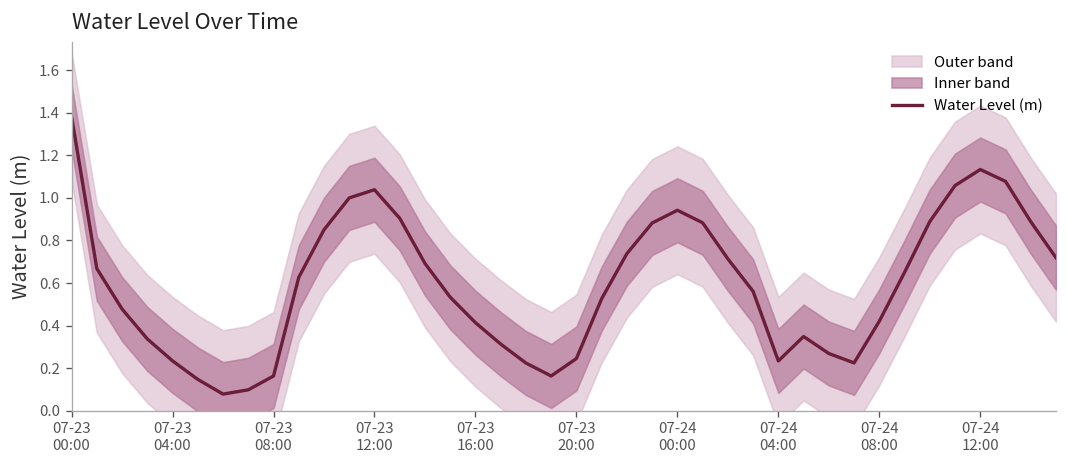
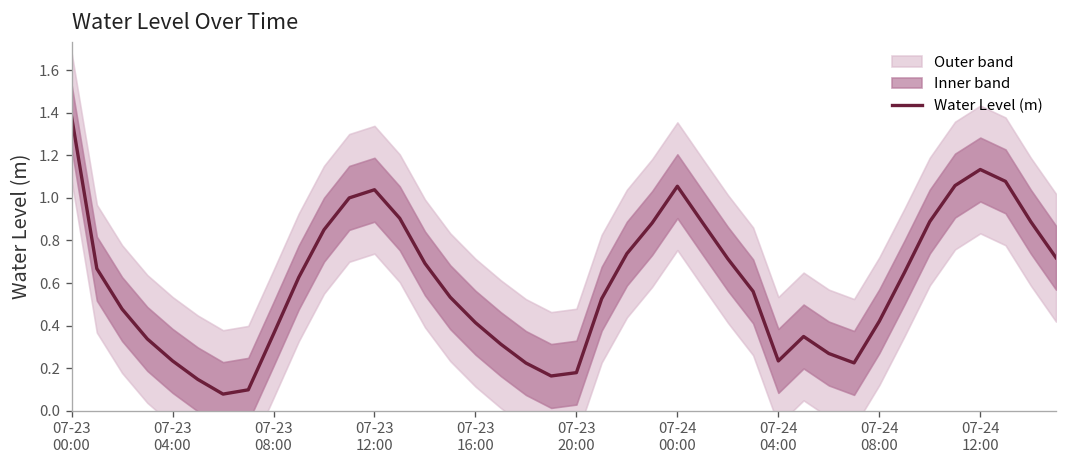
  {
    "Water Level (m)": {
      "07-23 00:00": 1.38,
      "07-23 04:00": 0.23,
-     "07-23 08:00": 0.16,
+     "07-23 08:00": 0.36,
      "07-23 12:00": 1.04,
      "07-23 16:00": 0.41,
-     "07-23 20:00": 0.25,
-     "07-24 00:00": 0.94,
+     "07-23 20:00": 0.18,
+     "07-24 00:00": 1.05,
      "07-24 04:00": 0.23,
      "07-24 08:00": 0.42,
      "07-24 12:00": 1.13
    }
  }
